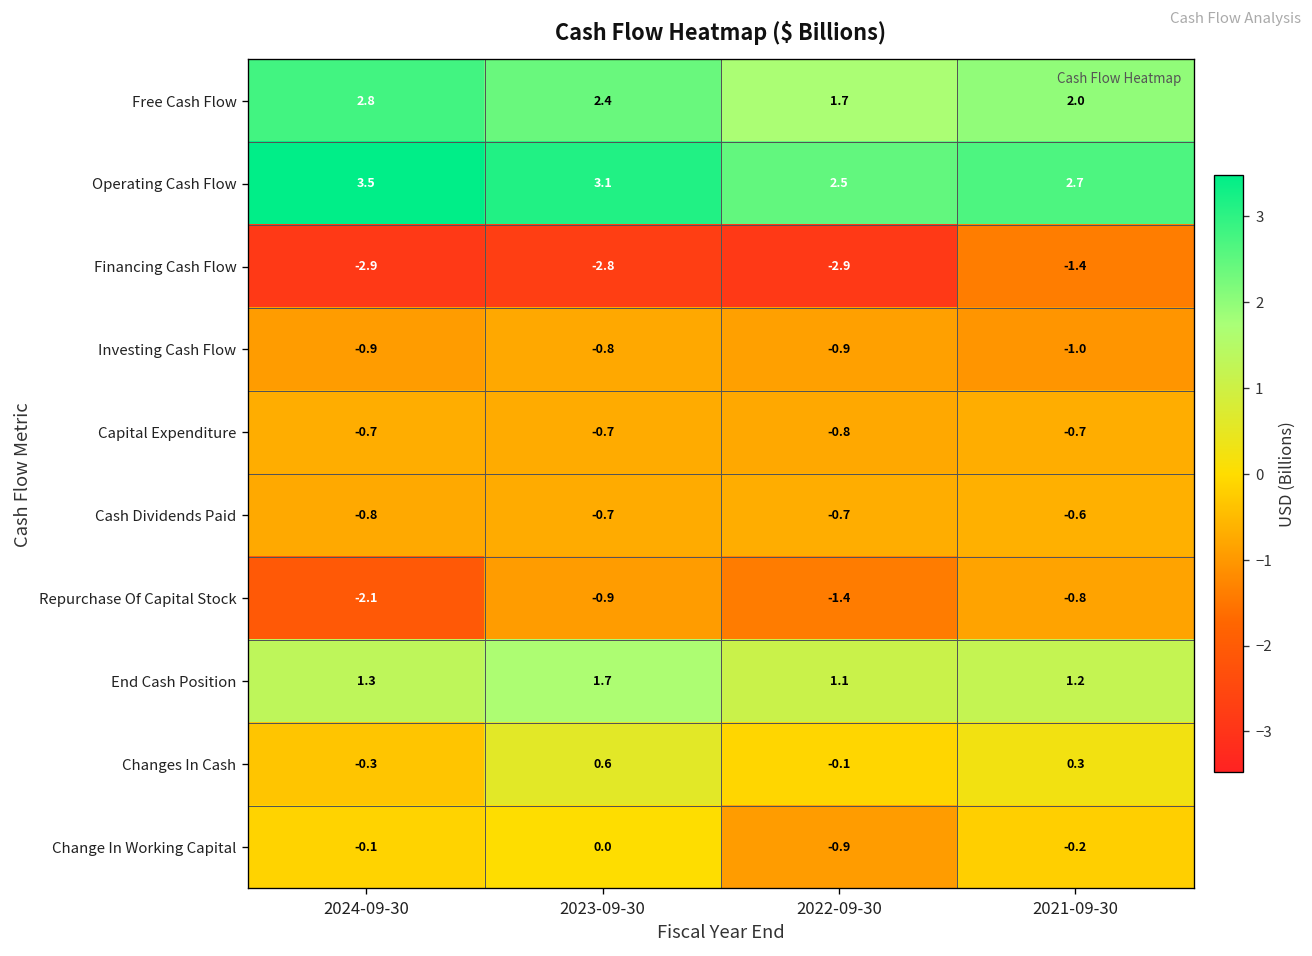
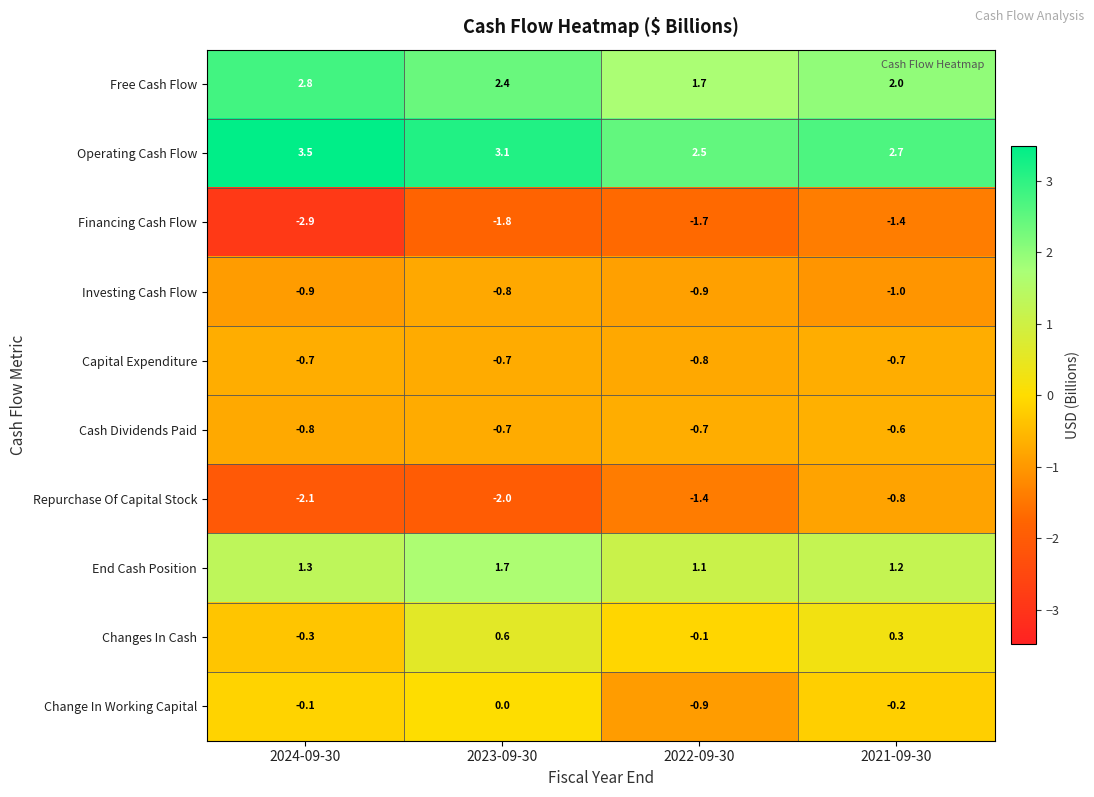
  {
    "Free Cash Flow": {
      "2024-09-30": 2.8,
      "2023-09-30": 2.4,
      "2022-09-30": 1.7,
      "2021-09-30": 2.0
    },
    "Operating Cash Flow": {
      "2024-09-30": 3.5,
      "2023-09-30": 3.1,
      "2022-09-30": 2.5,
      "2021-09-30": 2.7
    },
    "Financing Cash Flow": {
      "2024-09-30": -2.9,
-     "2023-09-30": -2.8,
-     "2022-09-30": -2.9,
+     "2023-09-30": -1.8,
+     "2022-09-30": -1.7,
      "2021-09-30": -1.4
    },
    "Investing Cash Flow": {
      "2024-09-30": -0.9,
      "2023-09-30": -0.8,
      "2022-09-30": -0.9,
      "2021-09-30": -1.0
    },
    "Capital Expenditure": {
      "2024-09-30": -0.7,
      "2023-09-30": -0.7,
      "2022-09-30": -0.8,
      "2021-09-30": -0.7
    },
    "Cash Dividends Paid": {
      "2024-09-30": -0.8,
      "2023-09-30": -0.7,
      "2022-09-30": -0.7,
      "2021-09-30": -0.6
    },
    "Repurchase Of Capital Stock": {
      "2024-09-30": -2.1,
-     "2023-09-30": -0.9,
+     "2023-09-30": -2.0,
      "2022-09-30": -1.4,
      "2021-09-30": -0.8
    },
    "End Cash Position": {
      "2024-09-30": 1.3,
      "2023-09-30": 1.7,
      "2022-09-30": 1.1,
      "2021-09-30": 1.2
    },
    "Changes In Cash": {
      "2024-09-30": -0.3,
      "2023-09-30": 0.6,
      "2022-09-30": -0.1,
      "2021-09-30": 0.3
    },
    "Change In Working Capital": {
      "2024-09-30": -0.1,
      "2023-09-30": 0.0,
      "2022-09-30": -0.9,
      "2021-09-30": -0.2
    }
  }
